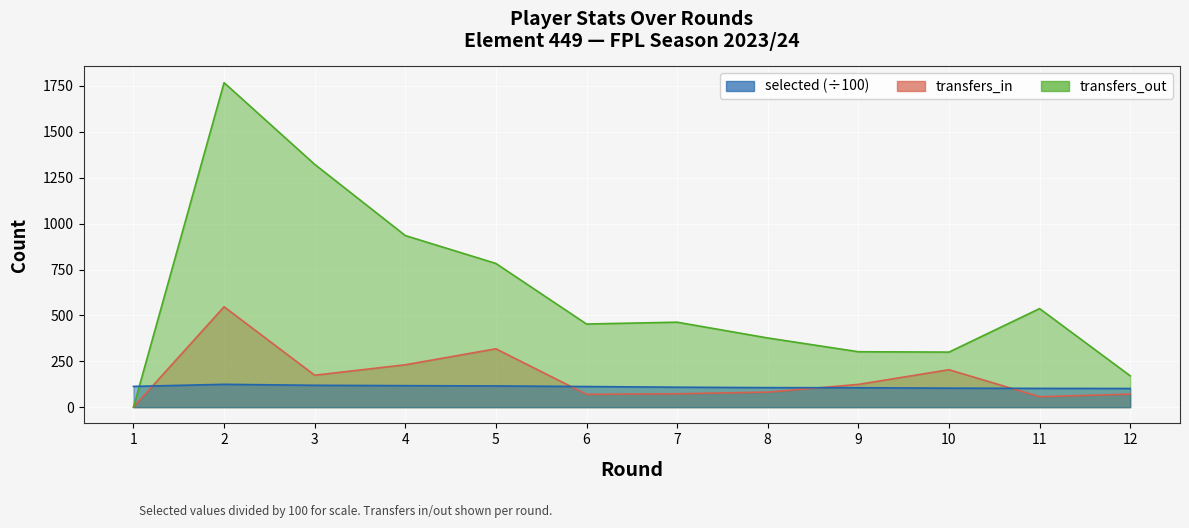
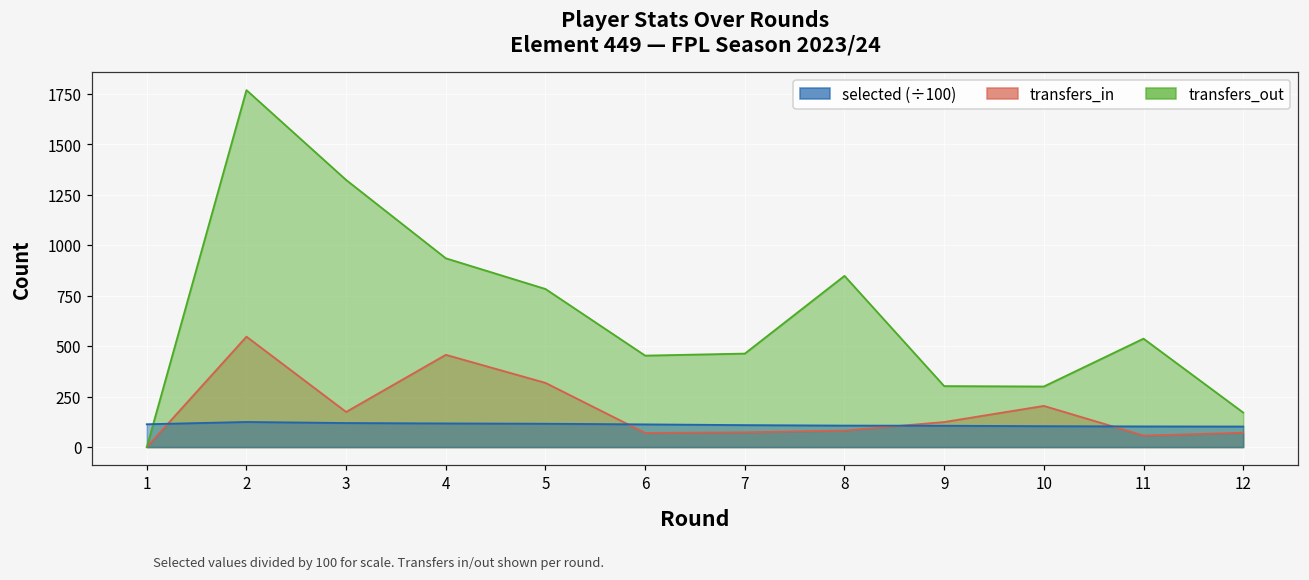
  {
    "transfers_in": {
      "2": 550,
      "3": 170,
-     "4": 230,
+     "4": 460,
      "5": 320,
      "6": 70,
      "7": 70,
      "8": 80,
      "9": 120,
      "10": 200,
      "11": 60,
      "12": 70
    },
    "transfers_out": {
      "2": 1770,
      "3": 1320,
      "4": 940,
      "5": 780,
      "6": 450,
      "7": 460,
-     "8": 380,
+     "8": 850,
      "9": 300,
      "10": 300,
      "11": 540,
      "12": 170
    },
    "selected (÷100)": {
      "1": 110,
      "2": 120,
      "3": 120,
      "4": 120,
      "5": 120,
      "6": 110,
      "7": 110,
      "8": 110,
      "9": 110,
      "10": 100,
      "11": 100,
      "12": 100
    }
  }
